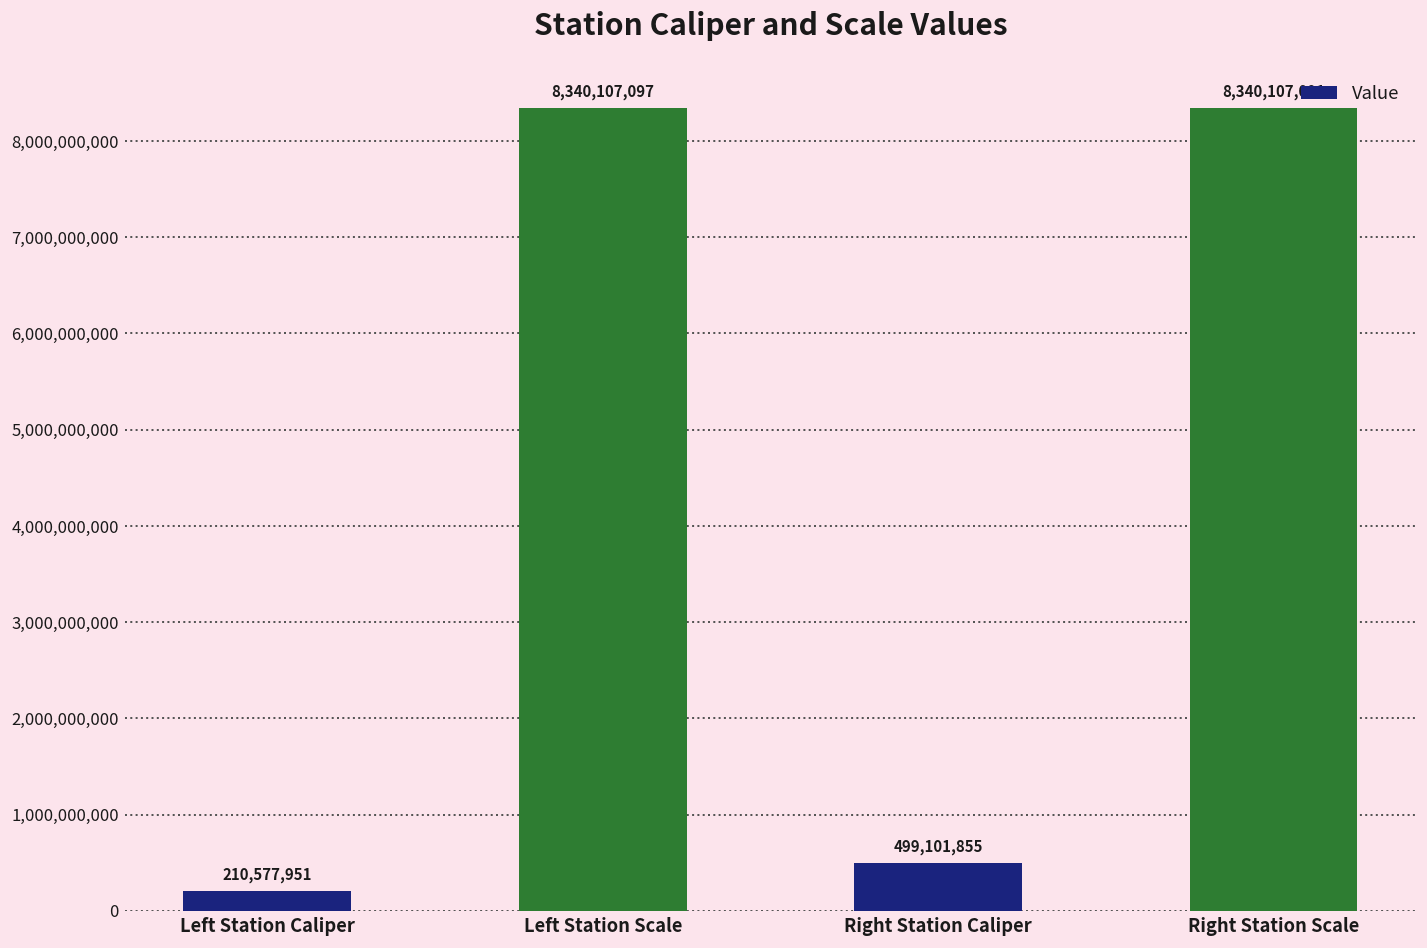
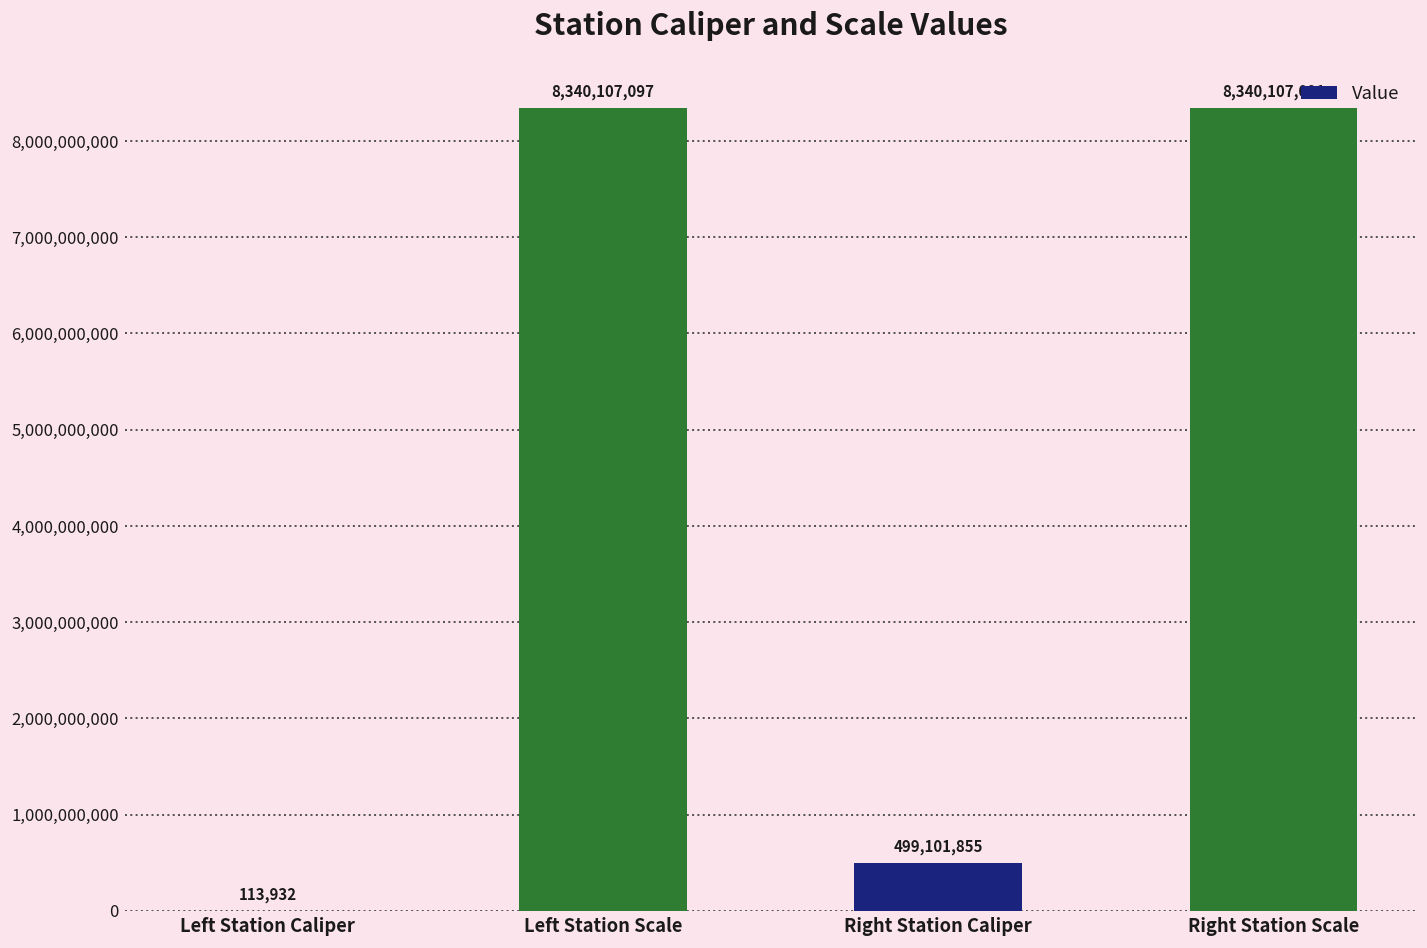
  {
-   "Left Station Caliper": "210,577,951",
+   "Left Station Caliper": "113,932",
    "Left Station Scale": "8,340,107,097",
    "Right Station Caliper": "499,101,855",
    "Right Station Scale": "8,340,107,091"
  }
